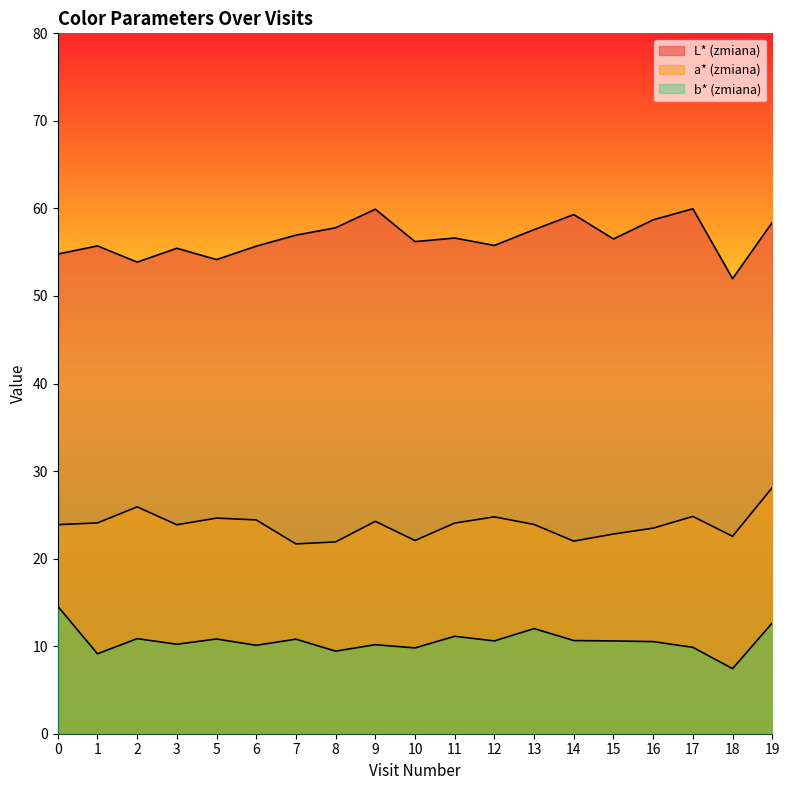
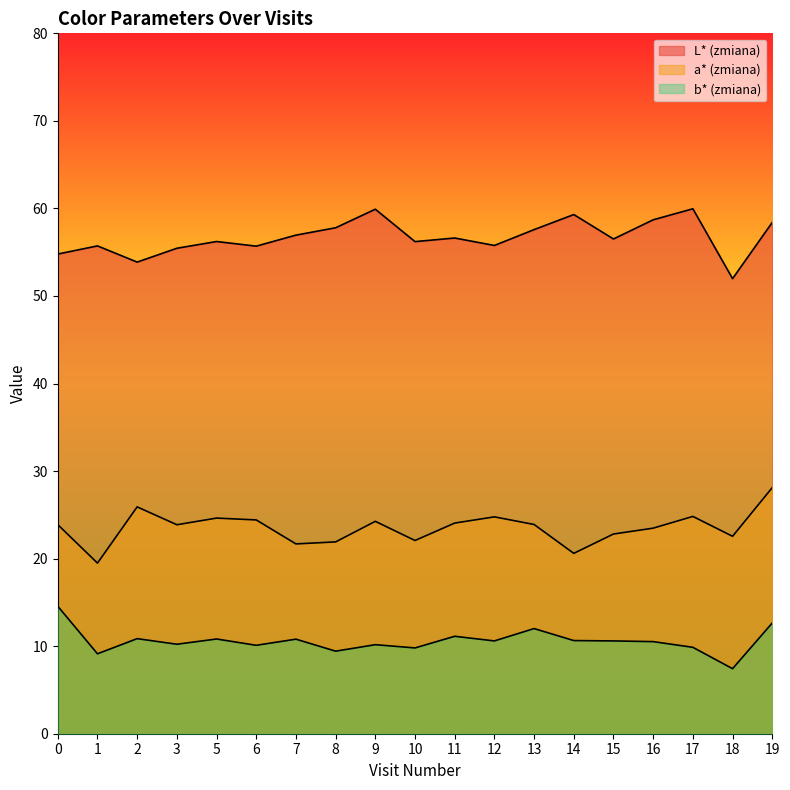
  {
    "L* (zmiana)": {
      "0": 55,
      "1": 56,
      "2": 54,
      "3": 55,
-     "5": 54,
+     "5": 56,
      "6": 56,
      "7": 57,
      "8": 58,
      "9": 60,
      "10": 56,
      "11": 57,
      "12": 56,
      "13": 58,
      "14": 59,
      "15": 57,
      "16": 59,
      "17": 60,
      "18": 52,
      "19": 58
    },
    "a* (zmiana)": {
      "0": 24,
-     "1": 24,
+     "1": 19,
      "2": 26,
      "3": 24,
      "5": 25,
      "6": 24,
      "7": 22,
      "8": 22,
      "9": 24,
      "10": 22,
      "11": 24,
      "12": 25,
      "13": 24,
-     "14": 22,
+     "14": 21,
      "15": 23,
      "16": 23,
      "17": 25,
      "18": 23,
      "19": 28
    },
    "b* (zmiana)": {
      "0": 15,
      "1": 9,
      "2": 11,
      "3": 10,
      "5": 11,
      "6": 10,
      "7": 11,
      "8": 9,
      "9": 10,
      "10": 10,
      "11": 11,
      "12": 11,
      "13": 12,
      "14": 11,
      "15": 11,
      "16": 11,
      "17": 10,
      "18": 7,
      "19": 13
    }
  }
